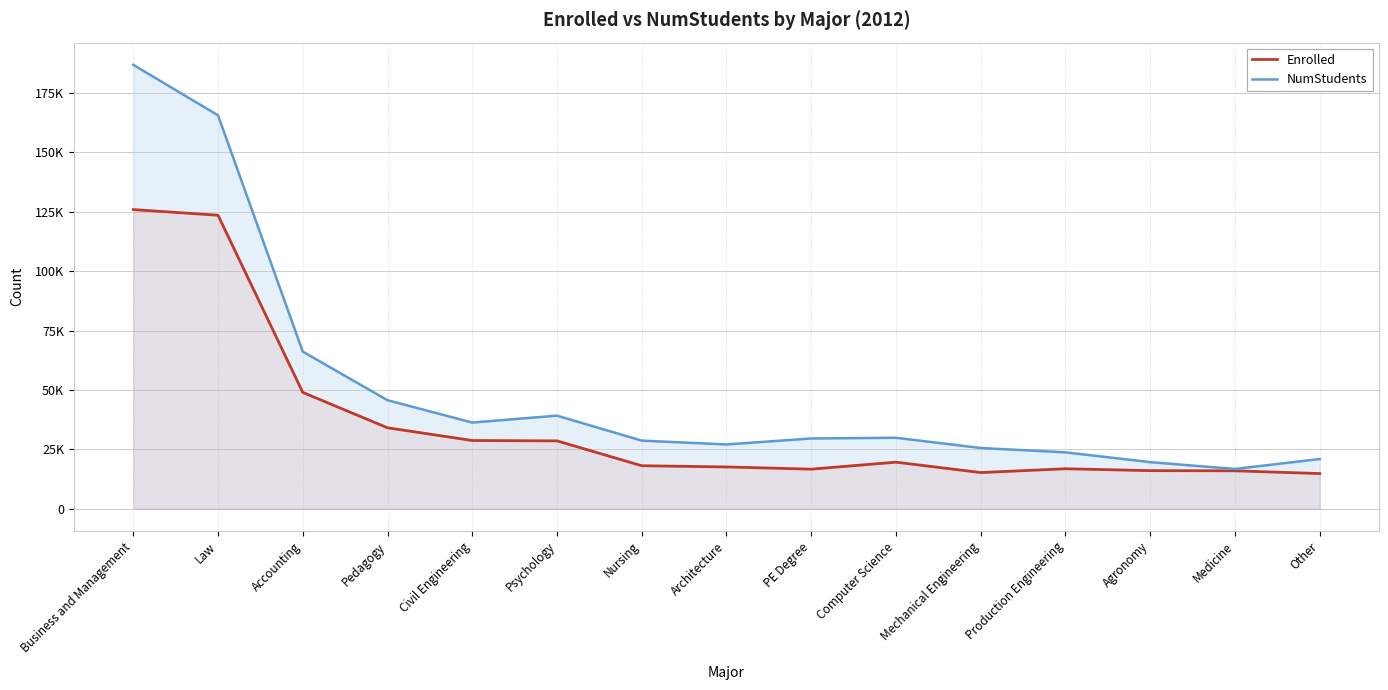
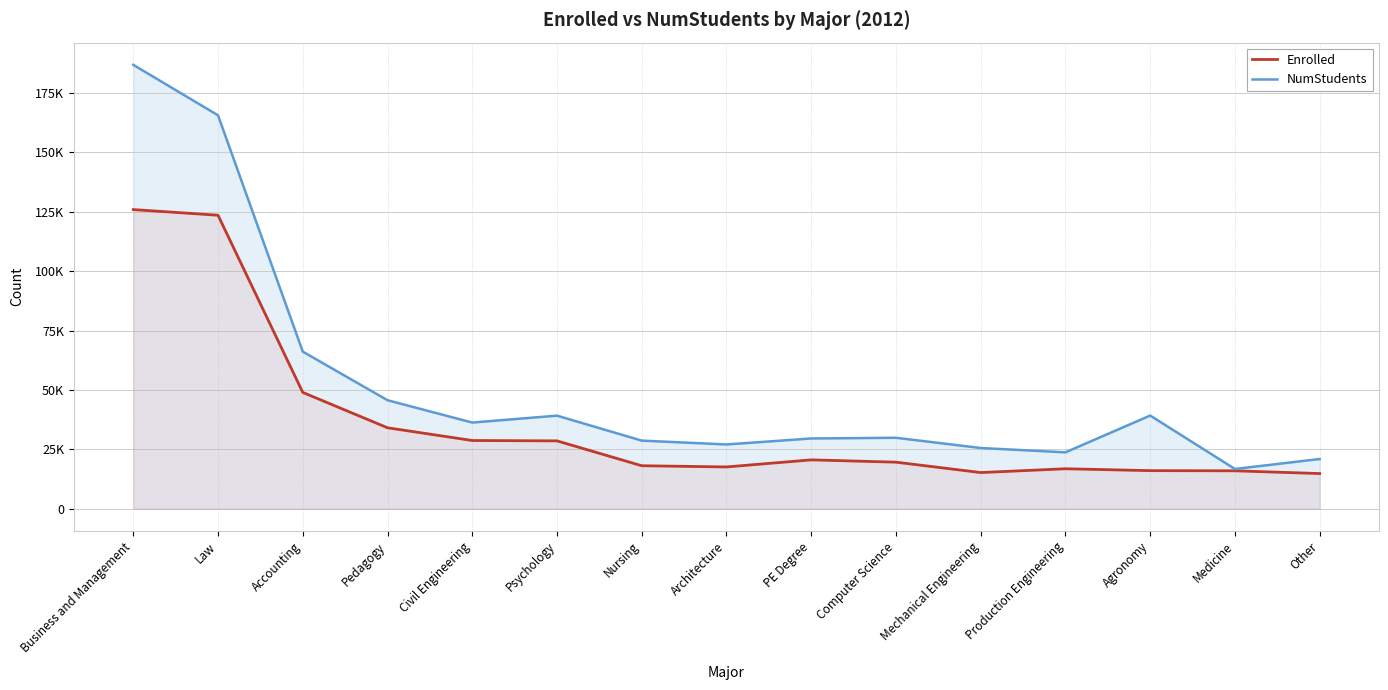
  {
    "Enrolled": {
      "Business and Management": 126000,
      "Law": 124000,
      "Accounting": 49000,
      "Pedagogy": 34000,
      "Civil Engineering": 29000,
      "Psychology": 29000,
      "Nursing": 18000,
      "Architecture": 18000,
-     "PE Degree": 17000,
+     "PE Degree": 21000,
      "Computer Science": 20000,
      "Mechanical Engineering": 15000,
      "Production Engineering": 17000,
      "Agronomy": 16000,
      "Other": 15000
    },
    "NumStudents": {
      "Business and Management": 187000,
      "Law": 166000,
      "Accounting": 66000,
      "Pedagogy": 46000,
      "Civil Engineering": 36000,
      "Psychology": 39000,
      "Nursing": 29000,
      "Architecture": 27000,
      "PE Degree": 30000,
      "Computer Science": 30000,
      "Mechanical Engineering": 26000,
      "Production Engineering": 24000,
-     "Agronomy": 20000,
+     "Agronomy": 39000,
      "Other": 21000
    }
  }
